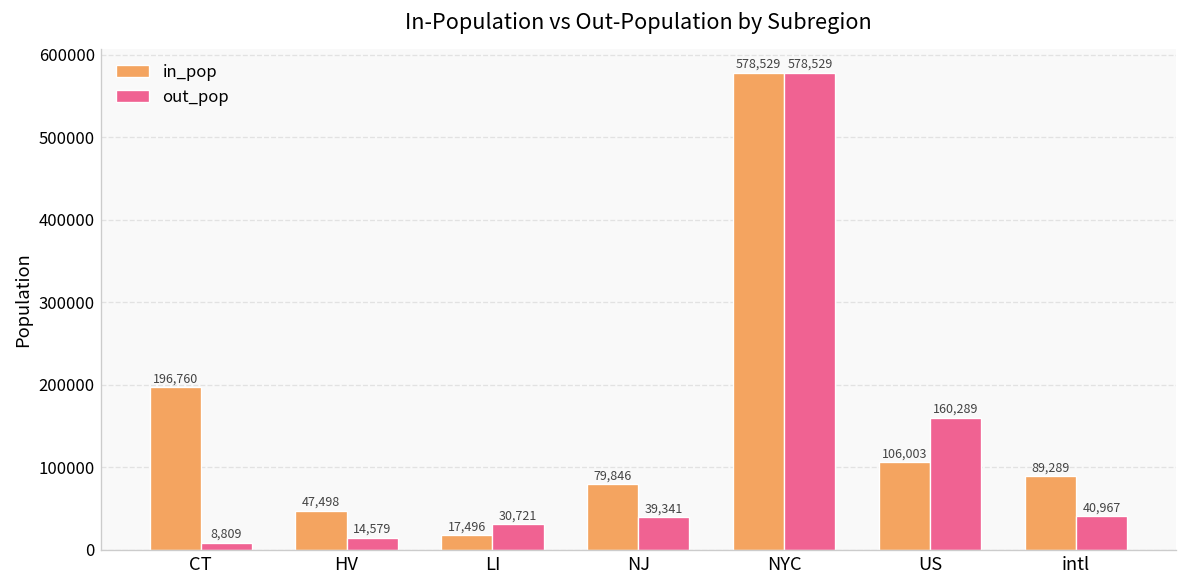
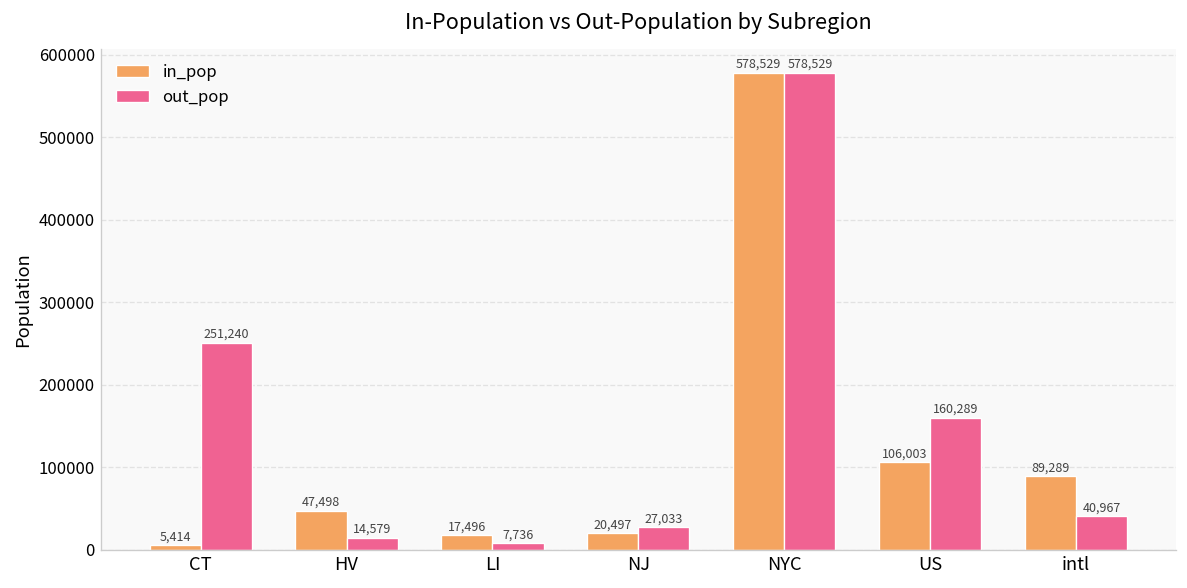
  {
    "in_pop": {
-     "CT": "196,760",
+     "CT": "5,414",
      "HV": "47,498",
      "LI": "17,496",
-     "NJ": "79,846",
+     "NJ": "20,497",
      "NYC": "578,529",
      "US": "106,003",
      "intl": "89,289"
    },
    "out_pop": {
-     "CT": "8,809",
+     "CT": "251,240",
      "HV": "14,579",
-     "LI": "30,721",
-     "NJ": "39,341",
+     "LI": "7,736",
+     "NJ": "27,033",
      "NYC": "578,529",
      "US": "160,289",
      "intl": "40,967"
    }
  }
